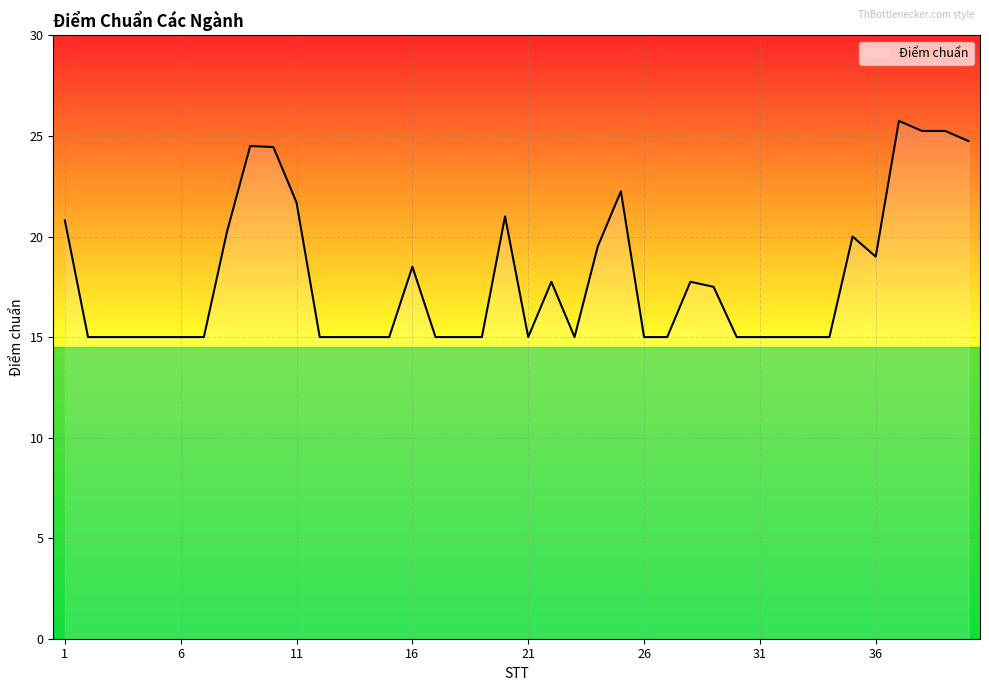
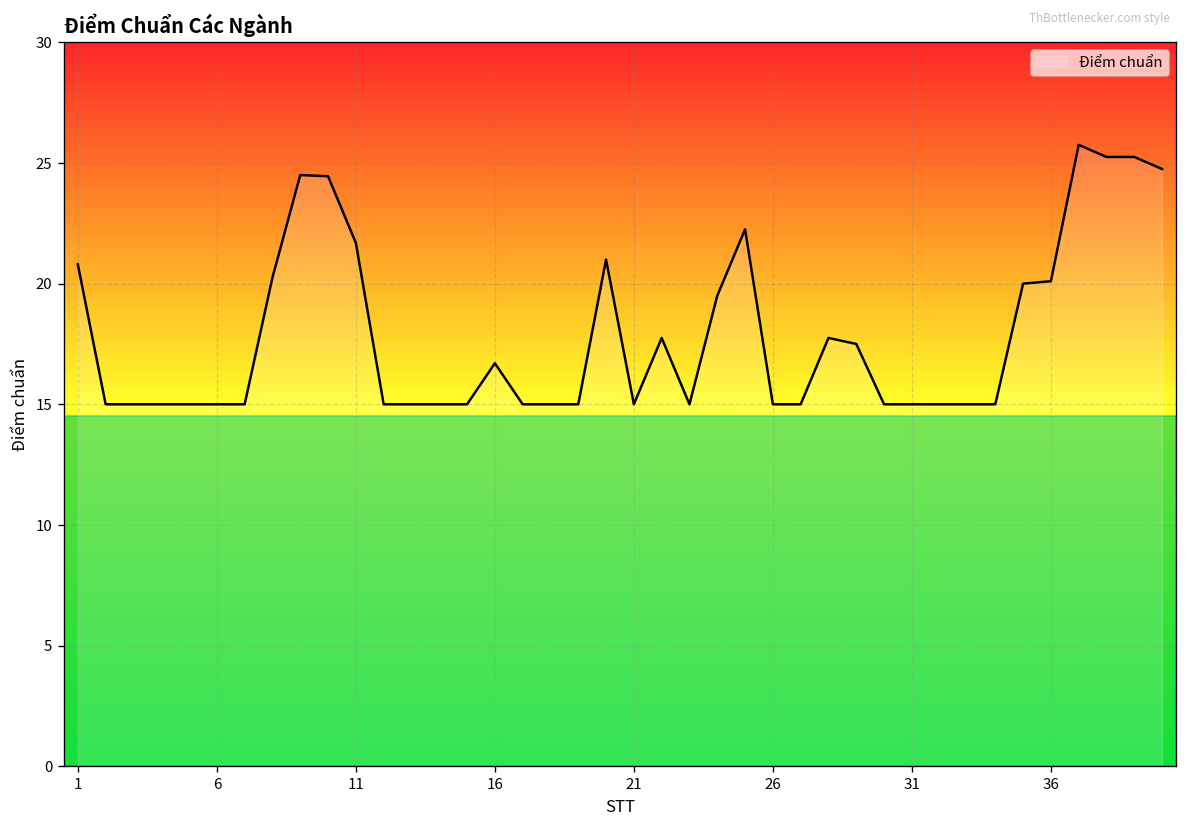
  {
    "1": 20.8,
    "6": 15.0,
    "11": 21.7,
-   "16": 18.5,
+   "16": 16.7,
    "21": 15.0,
    "26": 15.0,
    "31": 15.0,
-   "36": 19.0
+   "36": 20.1
  }
